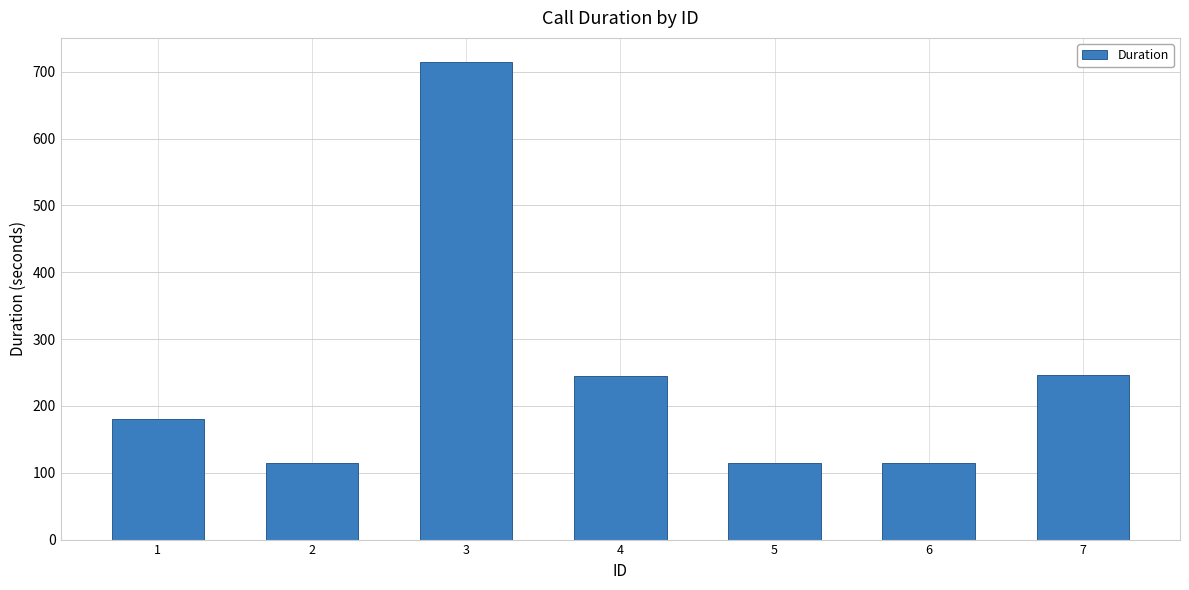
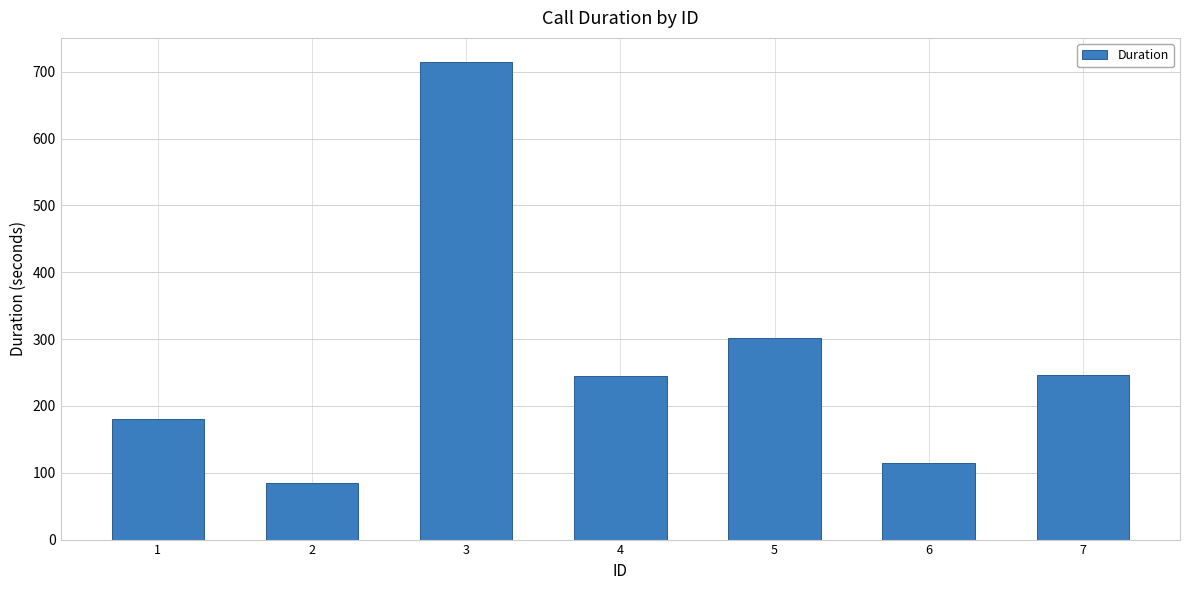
  {
    "1": 180,
-   "2": 120,
+   "2": 90,
    "3": 720,
    "4": 250,
-   "5": 120,
+   "5": 300,
    "6": 120,
    "7": 250
  }
